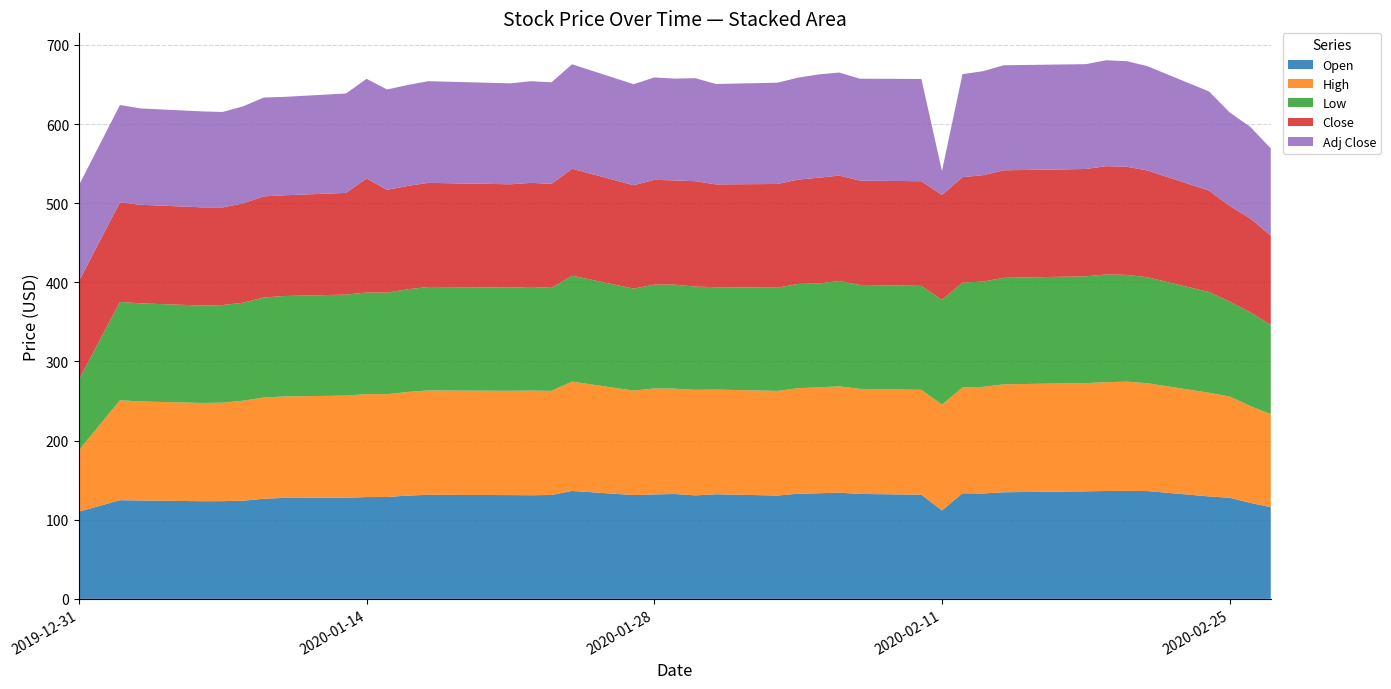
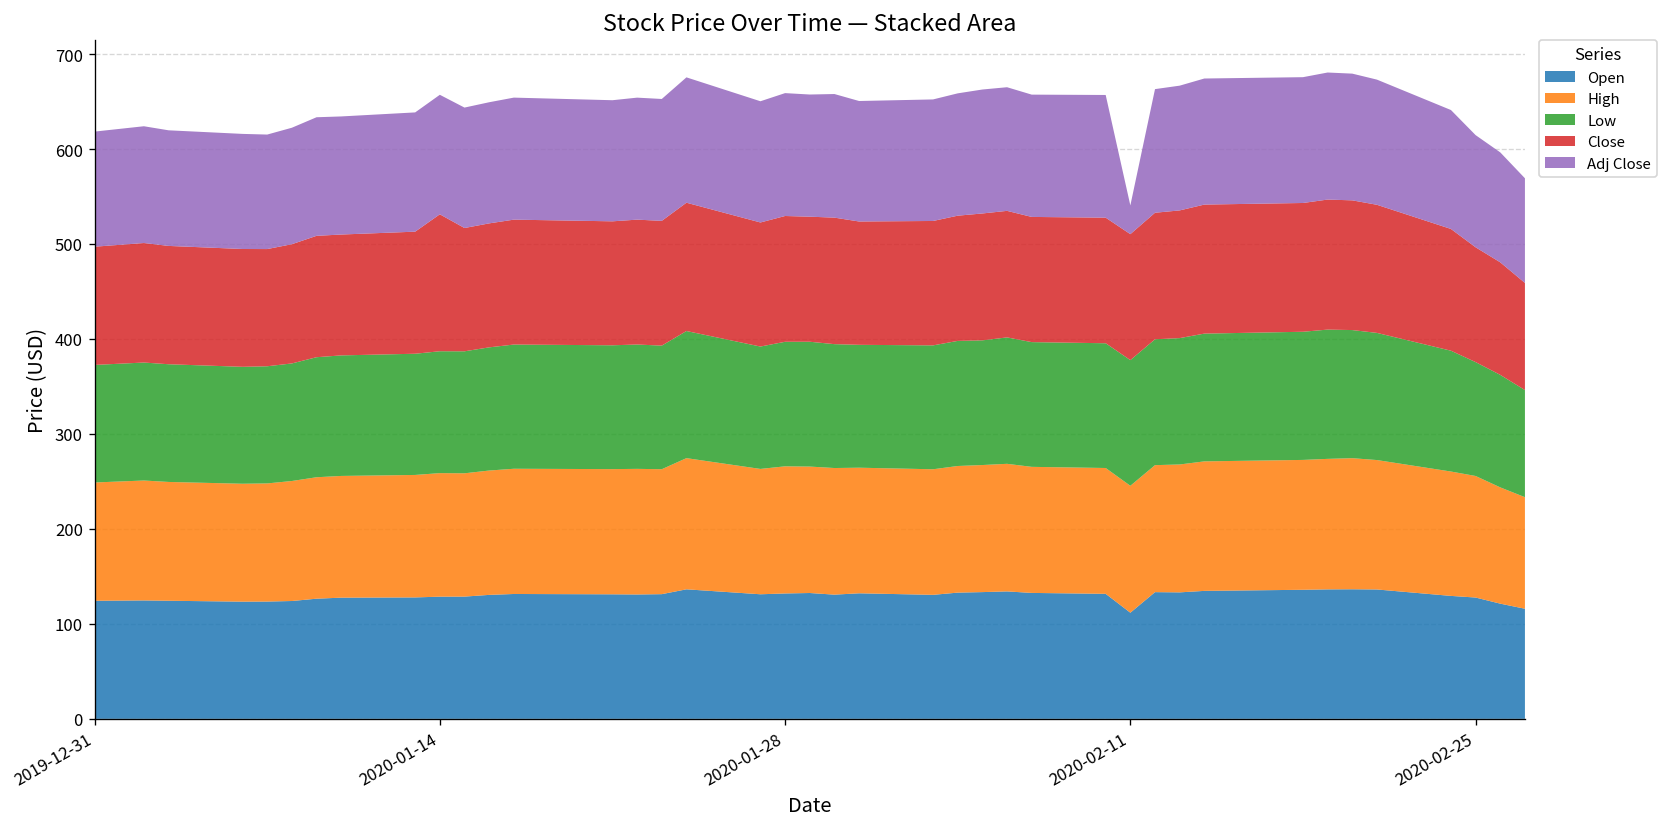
  {
    "Open": {
-     "2019-12-31": 110,
+     "2019-12-31": 120,
      "2020-01-14": 130,
      "2020-01-28": 130,
      "2020-02-11": 110,
      "2020-02-25": 130
    },
    "High": {
-     "2019-12-31": 80,
+     "2019-12-31": 120,
      "2020-01-14": 130,
      "2020-01-28": 130,
      "2020-02-11": 130,
      "2020-02-25": 130
    },
    "Low": {
-     "2019-12-31": 90,
+     "2019-12-31": 120,
      "2020-01-14": 130,
      "2020-01-28": 130,
      "2020-02-11": 130,
      "2020-02-25": 120
    },
    "Close": {
      "2019-12-31": 120,
      "2020-01-14": 140,
      "2020-01-28": 130,
      "2020-02-11": 130,
      "2020-02-25": 120
    },
    "Adj Close": {
      "2019-12-31": 120,
      "2020-01-14": 130,
      "2020-01-28": 130,
      "2020-02-11": 30,
      "2020-02-25": 120
    }
  }
